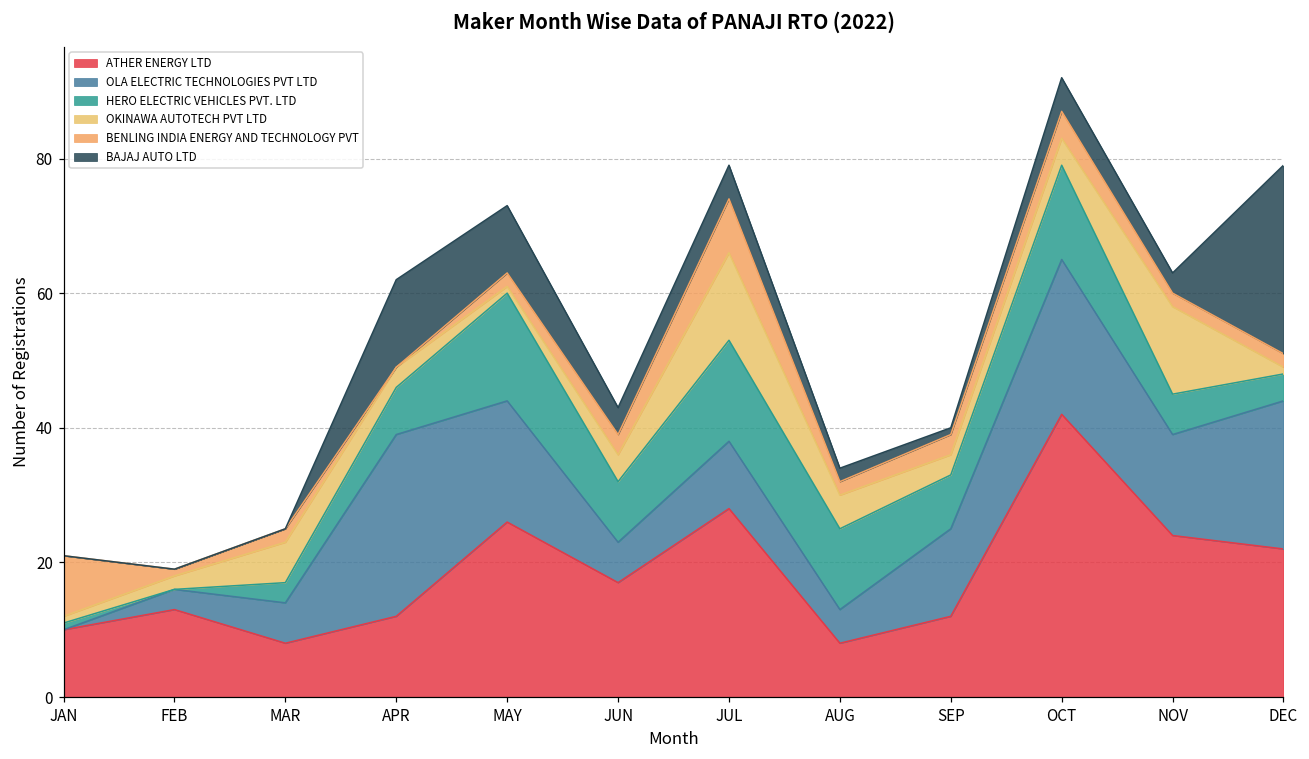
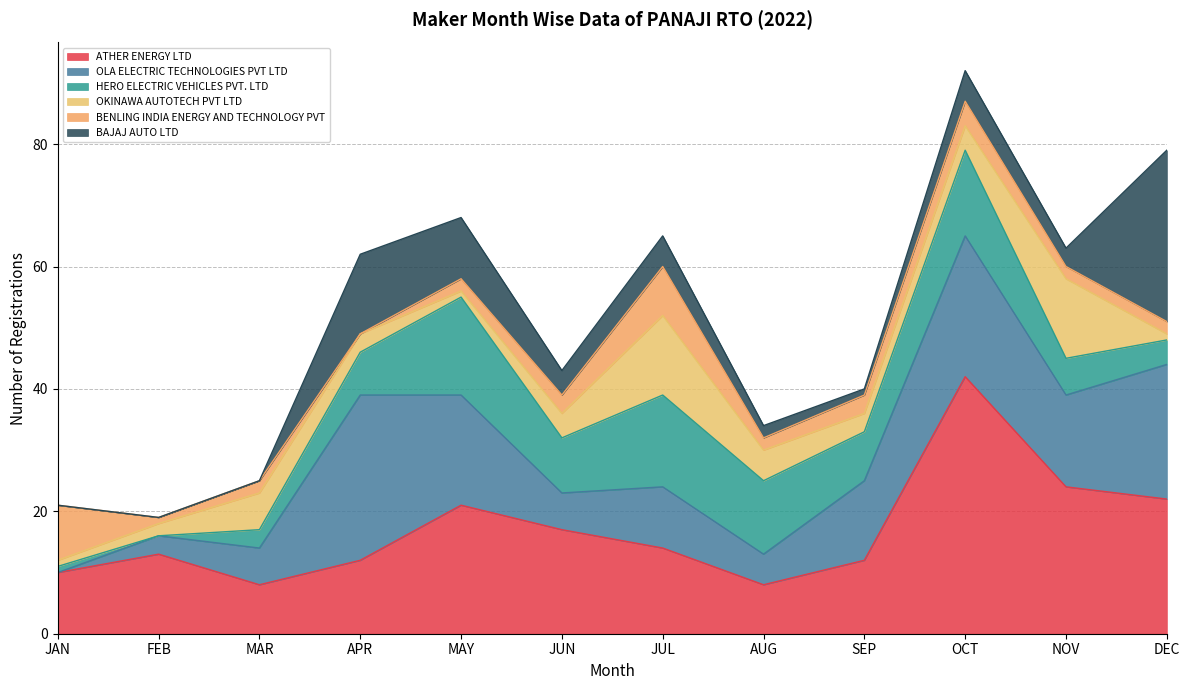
  {
    "ATHER ENERGY LTD": {
      "FEB": 13,
      "MAR": 8,
      "APR": 12,
-     "MAY": 26,
+     "MAY": 21,
      "JUN": 17,
-     "JUL": 28,
+     "JUL": 14,
      "AUG": 8,
      "SEP": 12,
      "OCT": 42,
      "NOV": 24,
      "DEC": 22
    },
    "BAJAJ AUTO LTD": {
      "APR": 13,
      "MAY": 10,
      "JUN": 4,
      "JUL": 5,
      "AUG": 2,
      "SEP": 1,
      "OCT": 5,
      "NOV": 3,
      "DEC": 28
    }
  }
